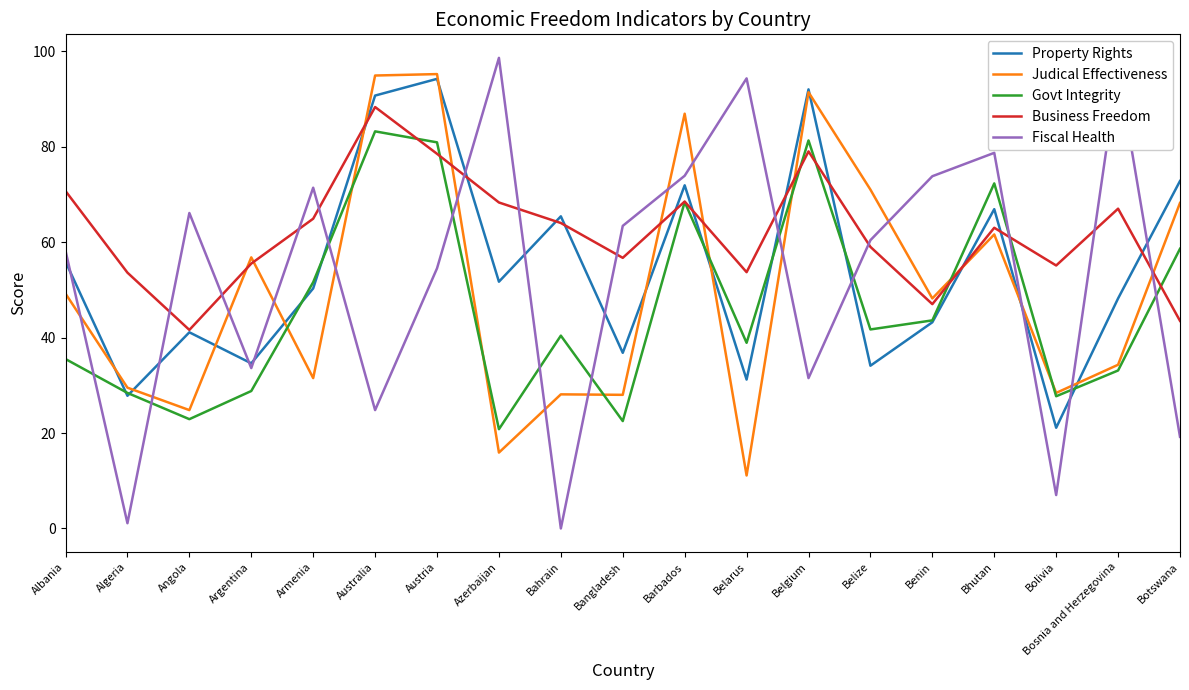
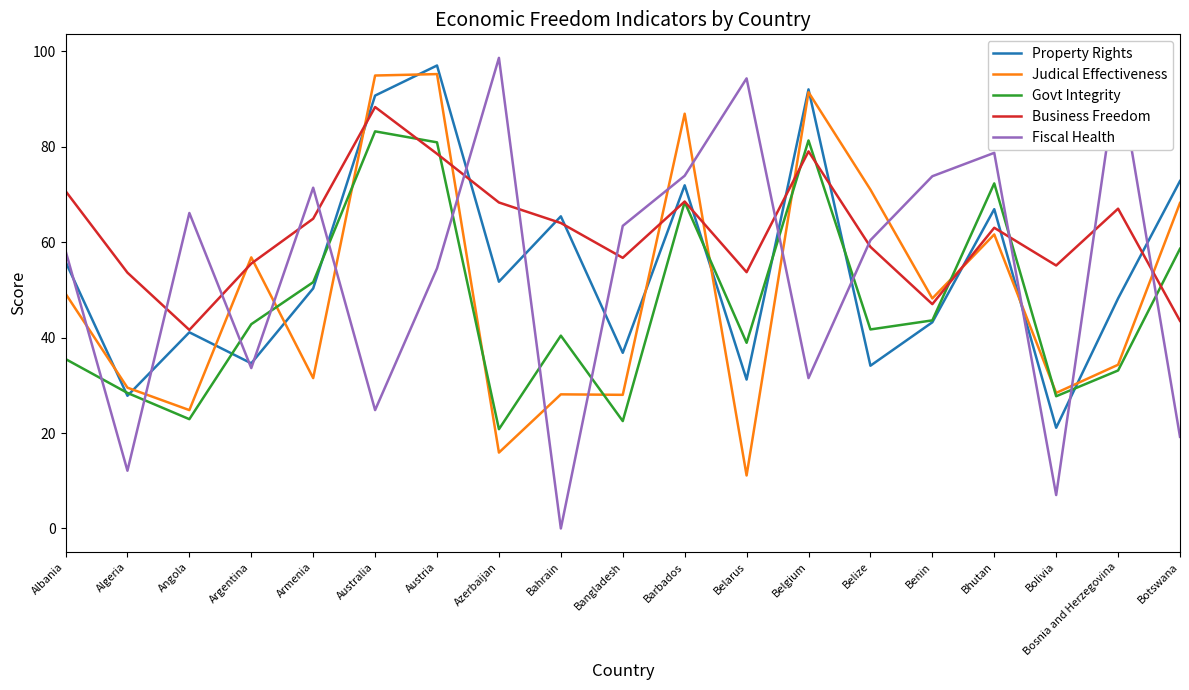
  {
    "Property Rights": {
      "Albania": 56,
      "Algeria": 28,
      "Argentina": 35,
      "Armenia": 50,
      "Australia": 91,
-     "Austria": 94,
+     "Austria": 97,
      "Azerbaijan": 52,
      "Bahrain": 65,
      "Bangladesh": 37,
      "Barbados": 72,
      "Belarus": 31,
      "Belgium": 92,
      "Belize": 34,
      "Bhutan": 67,
      "Bolivia": 21,
      "Bosnia and Herzegovina": 48,
      "Botswana": 73
    },
    "Judical Effectiveness": {
      "Albania": 49,
      "Algeria": 30,
      "Angola": 25,
      "Argentina": 57,
      "Armenia": 32,
      "Australia": 95,
      "Austria": 95,
      "Azerbaijan": 16,
      "Bahrain": 28,
      "Bangladesh": 28,
      "Barbados": 87,
      "Belarus": 11,
      "Belgium": 91,
      "Belize": 71,
      "Benin": 48,
      "Bhutan": 62,
      "Bolivia": 28,
      "Bosnia and Herzegovina": 34,
      "Botswana": 68
    },
    "Govt Integrity": {
      "Albania": 36,
      "Algeria": 28,
      "Angola": 23,
-     "Argentina": 29,
+     "Argentina": 43,
      "Armenia": 52,
      "Australia": 83,
      "Austria": 81,
      "Azerbaijan": 21,
      "Bahrain": 40,
      "Bangladesh": 23,
      "Belarus": 39,
      "Belgium": 81,
      "Belize": 42,
      "Bhutan": 72,
      "Bolivia": 28,
      "Bosnia and Herzegovina": 33,
      "Botswana": 59
    },
    "Business Freedom": {
      "Albania": 71,
      "Algeria": 54,
      "Argentina": 56,
      "Armenia": 65,
      "Australia": 88,
      "Austria": 79,
      "Azerbaijan": 68,
      "Bahrain": 64,
      "Bangladesh": 57,
      "Belarus": 54,
      "Belgium": 79,
      "Belize": 59,
      "Benin": 47,
      "Bhutan": 63,
      "Bolivia": 55,
      "Bosnia and Herzegovina": 67,
      "Botswana": 44
    },
    "Fiscal Health": {
      "Albania": 58,
-     "Algeria": 1,
+     "Algeria": 12,
      "Angola": 66,
      "Argentina": 34,
      "Armenia": 71,
      "Australia": 25,
      "Austria": 55,
      "Azerbaijan": 99,
      "Bahrain": 0,
      "Bangladesh": 63,
      "Barbados": 74,
      "Belarus": 94,
      "Belgium": 32,
      "Belize": 60,
      "Benin": 74,
      "Bhutan": 79,
      "Bolivia": 7,
      "Botswana": 19
    }
  }
